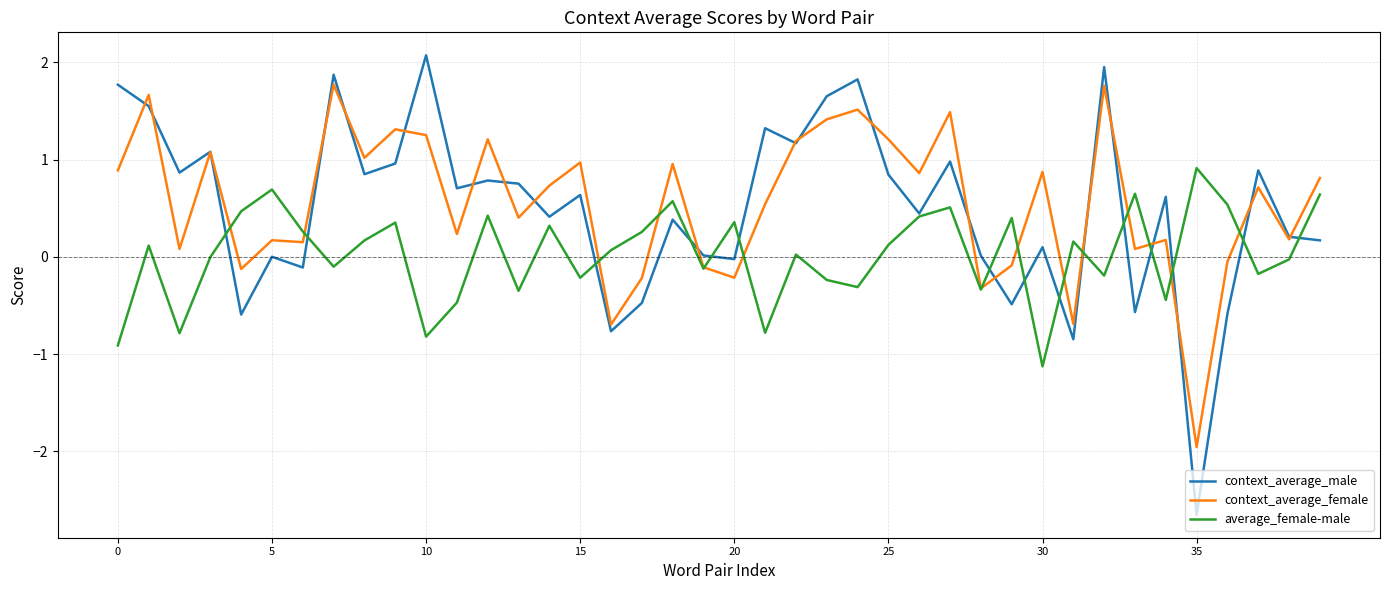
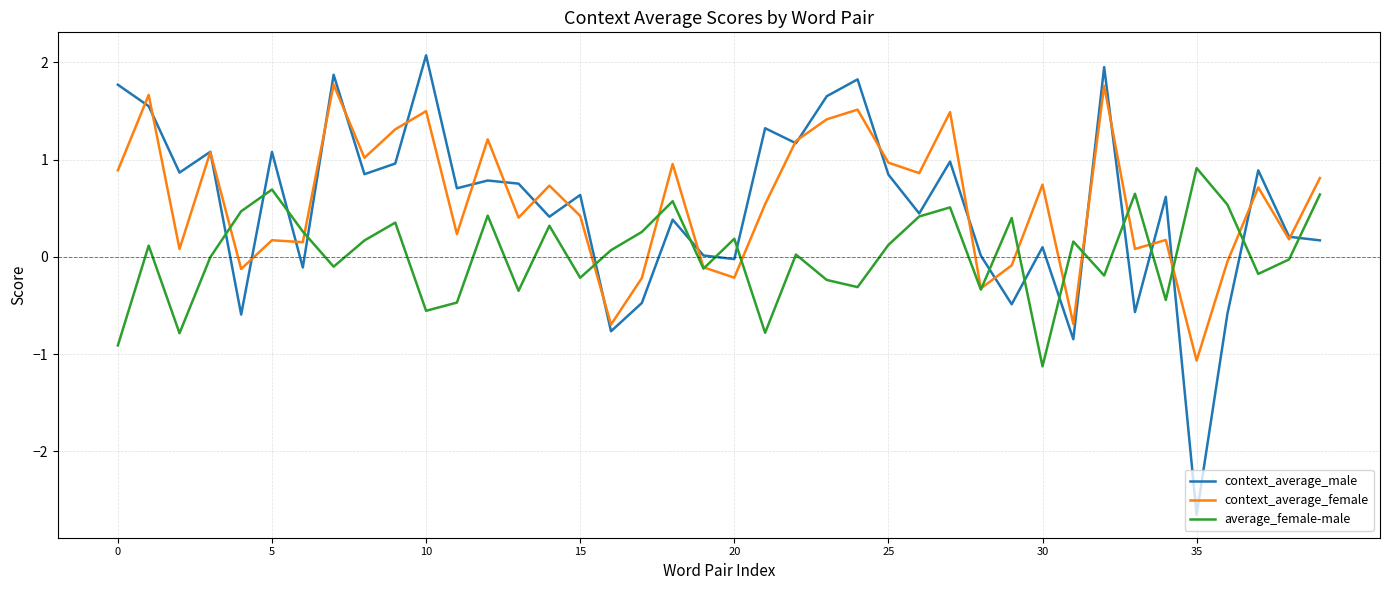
  {
    "context_average_male": {
      "0": 1.8,
-     "5": 0.0,
+     "5": 1.1,
      "10": 2.1,
      "15": 0.6,
      "20": 0.0,
      "25": 0.8,
      "30": 0.1
    },
    "context_average_female": {
      "0": 0.9,
      "5": 0.2,
-     "10": 1.3,
-     "15": 1.0,
+     "10": 1.5,
+     "15": 0.4,
      "20": -0.2,
-     "25": 1.2,
-     "30": 0.9,
-     "35": -2.0
+     "25": 1.0,
+     "30": 0.7,
+     "35": -1.1
    },
    "average_female-male": {
      "0": -0.9,
      "5": 0.7,
-     "10": -0.8,
+     "10": -0.6,
      "15": -0.2,
-     "20": 0.4,
+     "20": 0.2,
      "25": 0.1,
      "30": -1.1,
      "35": 0.9
    }
  }
